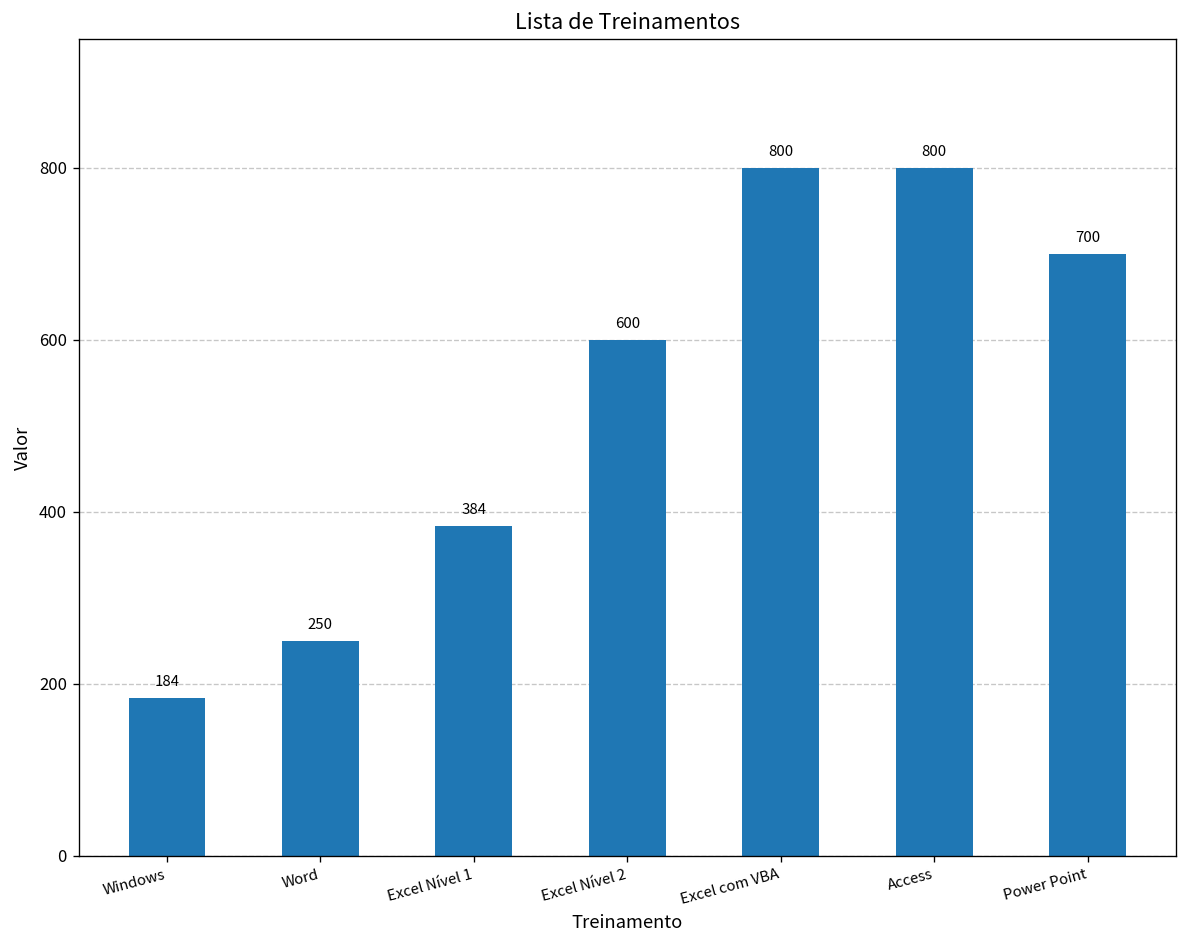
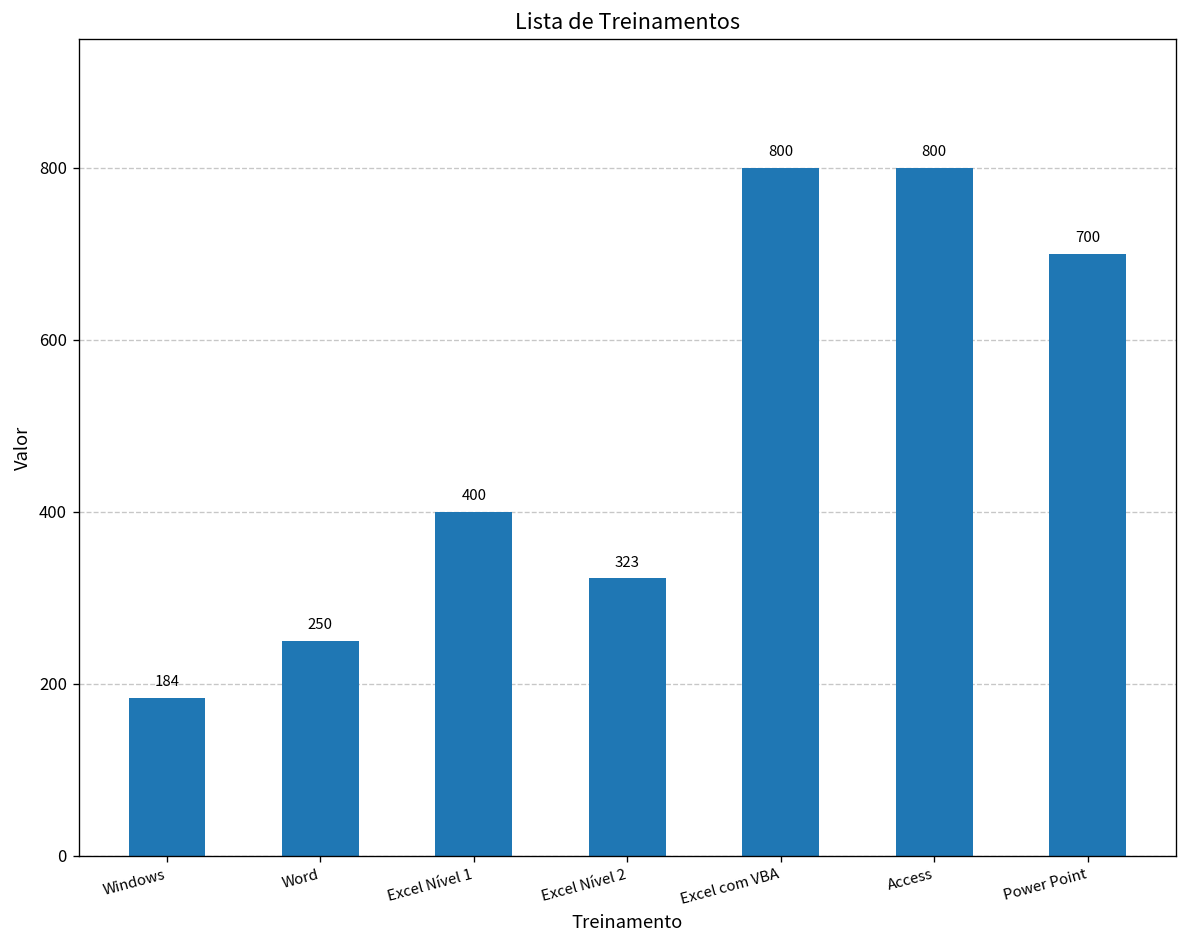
  {
    "Windows": 184,
    "Word": 250,
-   "Excel Nível 1": 384,
-   "Excel Nível 2": 600,
+   "Excel Nível 1": 400,
+   "Excel Nível 2": 323,
    "Excel com VBA": 800,
    "Access": 800,
    "Power Point": 700
  }
